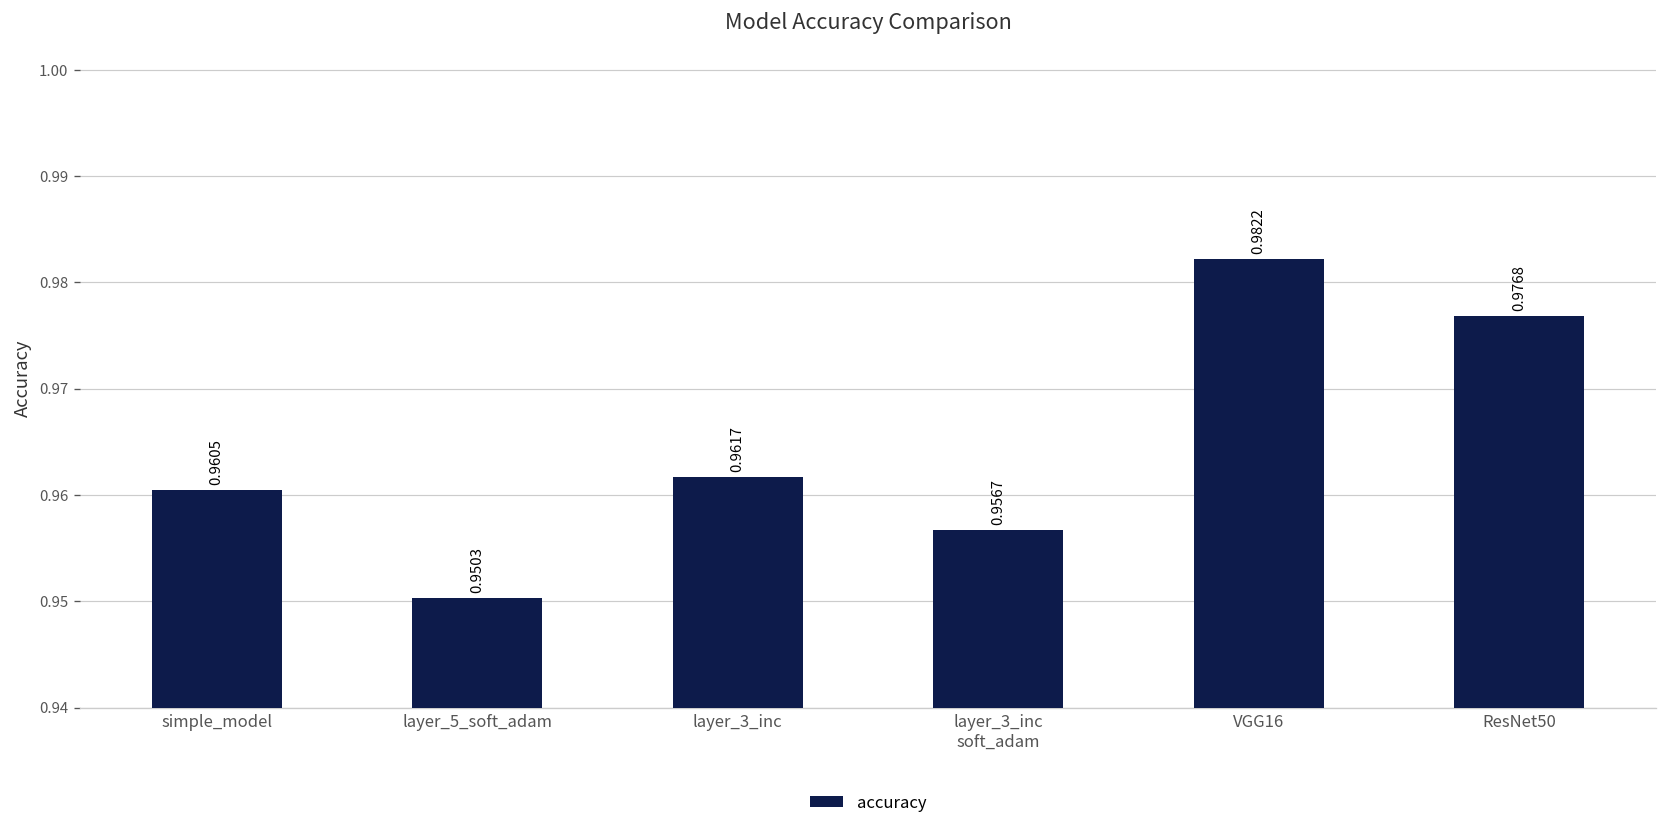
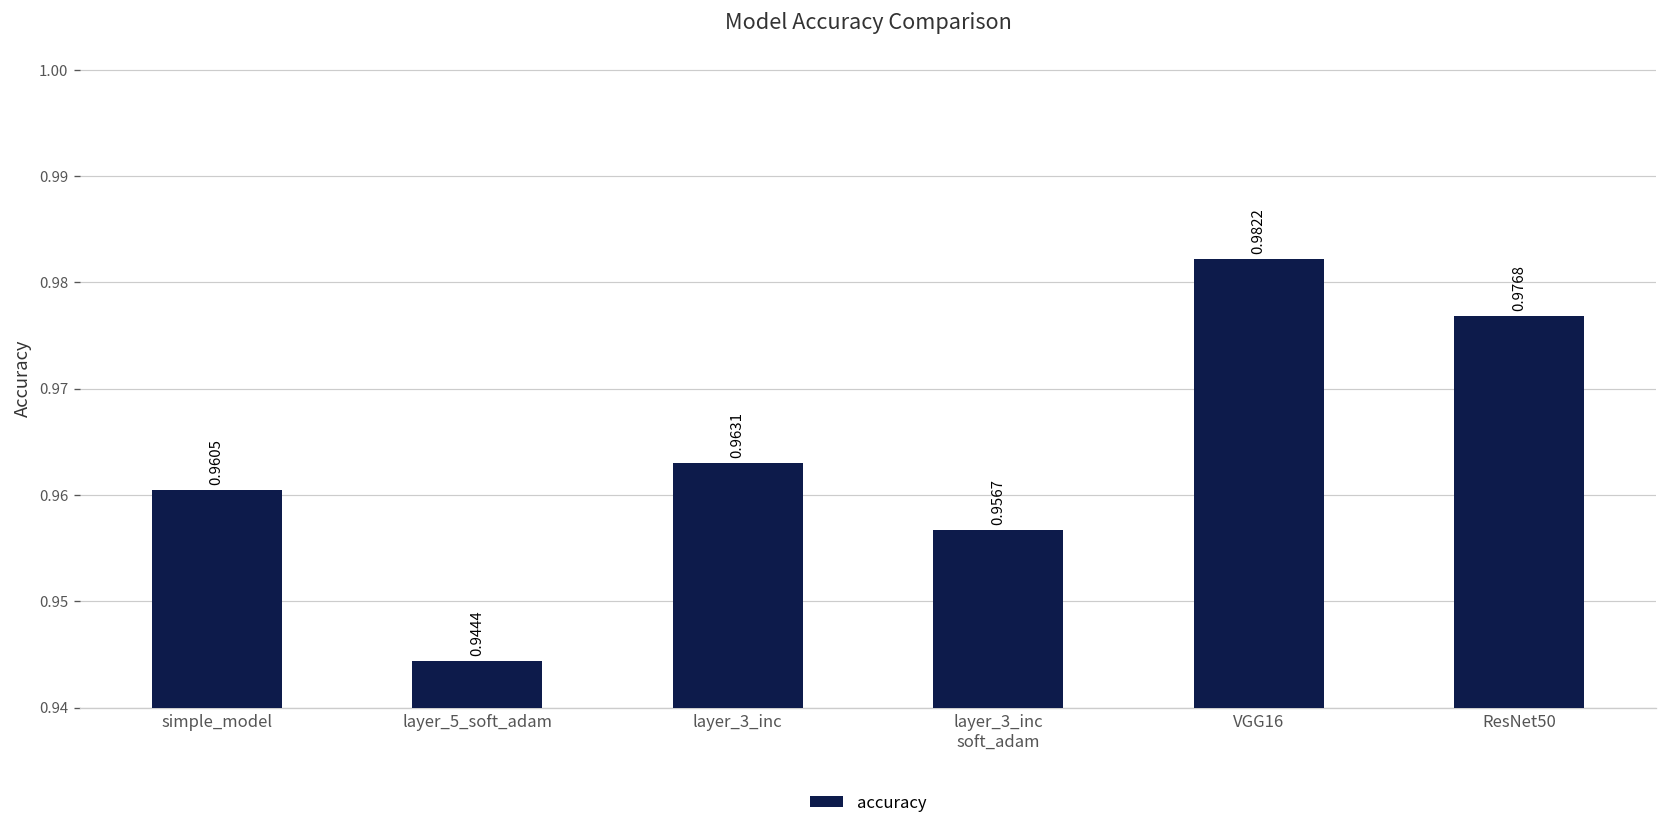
  {
    "simple_model": 0.9605,
-   "layer_5_soft_adam": 0.9503,
-   "layer_3_inc": 0.9617,
+   "layer_5_soft_adam": 0.9444,
+   "layer_3_inc": 0.9631,
    "layer_3_inc soft_adam": 0.9567,
    "VGG16": 0.9822,
    "ResNet50": 0.9768
  }
